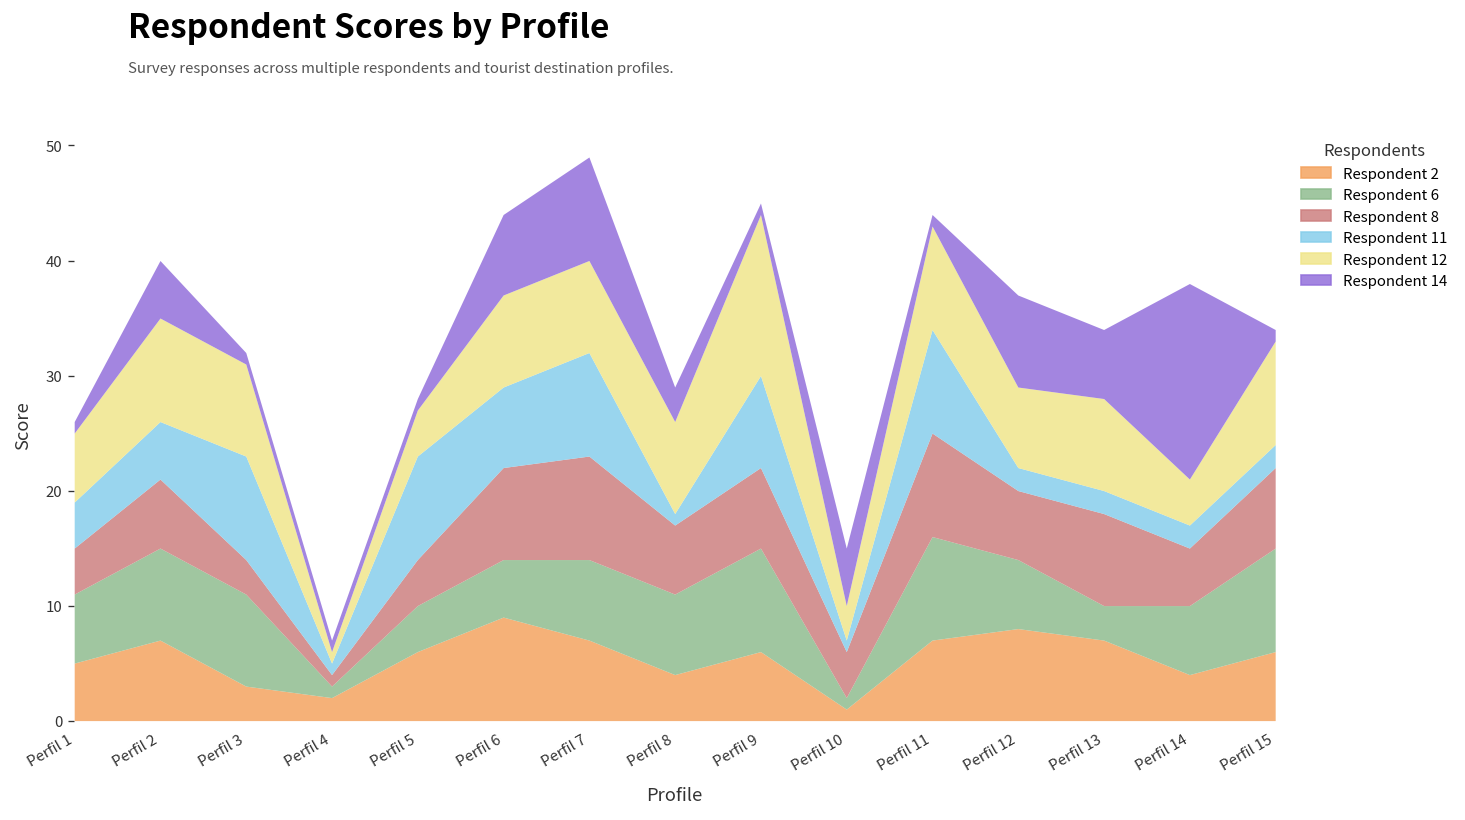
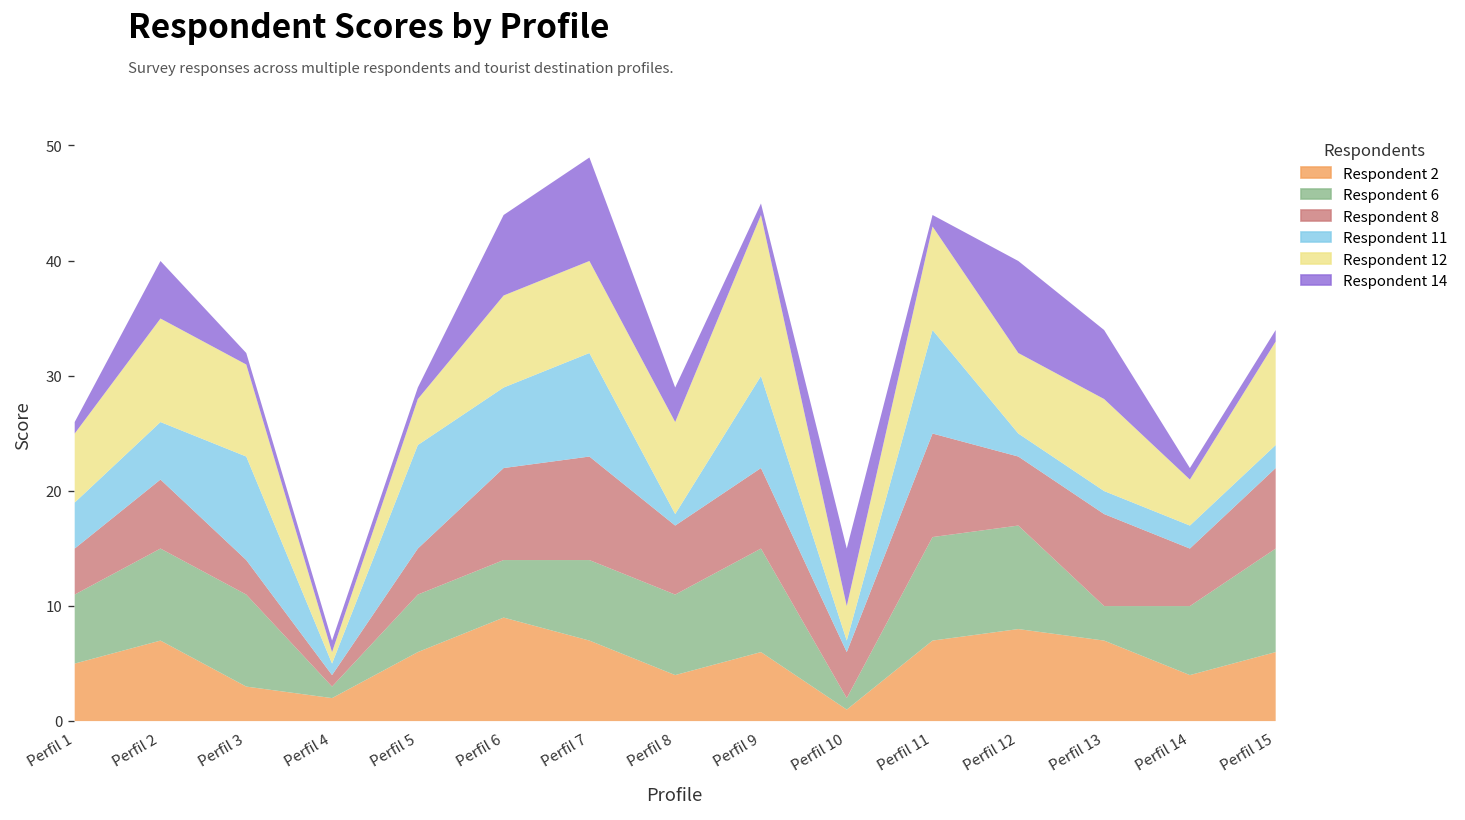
  {
    "Respondent 2": {
      "Perfil 1": 5,
      "Perfil 2": 7,
      "Perfil 3": 3,
      "Perfil 4": 2,
      "Perfil 5": 6,
      "Perfil 6": 9,
      "Perfil 7": 7,
      "Perfil 8": 4,
      "Perfil 9": 6,
      "Perfil 10": 1,
      "Perfil 11": 7,
      "Perfil 12": 8,
      "Perfil 13": 7,
      "Perfil 14": 4,
      "Perfil 15": 6
    },
    "Respondent 6": {
      "Perfil 1": 6,
      "Perfil 2": 8,
      "Perfil 3": 8,
      "Perfil 4": 1,
-     "Perfil 5": 4,
+     "Perfil 5": 5,
      "Perfil 6": 5,
      "Perfil 7": 7,
      "Perfil 8": 7,
      "Perfil 9": 9,
      "Perfil 10": 1,
      "Perfil 11": 9,
-     "Perfil 12": 6,
+     "Perfil 12": 9,
      "Perfil 13": 3,
      "Perfil 14": 6,
      "Perfil 15": 9
    },
    "Respondent 8": {
      "Perfil 1": 4,
      "Perfil 2": 6,
      "Perfil 3": 3,
      "Perfil 4": 1,
      "Perfil 5": 4,
      "Perfil 6": 8,
      "Perfil 7": 9,
      "Perfil 8": 6,
      "Perfil 9": 7,
      "Perfil 10": 4,
      "Perfil 11": 9,
      "Perfil 12": 6,
      "Perfil 13": 8,
      "Perfil 14": 5,
      "Perfil 15": 7
    },
    "Respondent 11": {
      "Perfil 1": 4,
      "Perfil 2": 5,
      "Perfil 3": 9,
      "Perfil 4": 1,
      "Perfil 5": 9,
      "Perfil 6": 7,
      "Perfil 7": 9,
      "Perfil 8": 1,
      "Perfil 9": 8,
      "Perfil 10": 1,
      "Perfil 11": 9,
      "Perfil 12": 2,
      "Perfil 13": 2,
      "Perfil 14": 2,
      "Perfil 15": 2
    },
    "Respondent 12": {
      "Perfil 1": 6,
      "Perfil 2": 9,
      "Perfil 3": 8,
      "Perfil 4": 1,
      "Perfil 5": 4,
      "Perfil 6": 8,
      "Perfil 7": 8,
      "Perfil 8": 8,
      "Perfil 9": 14,
      "Perfil 10": 3,
      "Perfil 11": 9,
      "Perfil 12": 7,
      "Perfil 13": 8,
      "Perfil 14": 4,
      "Perfil 15": 9
    },
    "Respondent 14": {
      "Perfil 1": 1,
      "Perfil 2": 5,
      "Perfil 3": 1,
      "Perfil 4": 1,
      "Perfil 5": 1,
      "Perfil 6": 7,
      "Perfil 7": 9,
      "Perfil 8": 3,
      "Perfil 9": 1,
      "Perfil 10": 5,
      "Perfil 11": 1,
      "Perfil 12": 8,
      "Perfil 13": 6,
-     "Perfil 14": 17,
+     "Perfil 14": 1,
      "Perfil 15": 1
    }
  }
